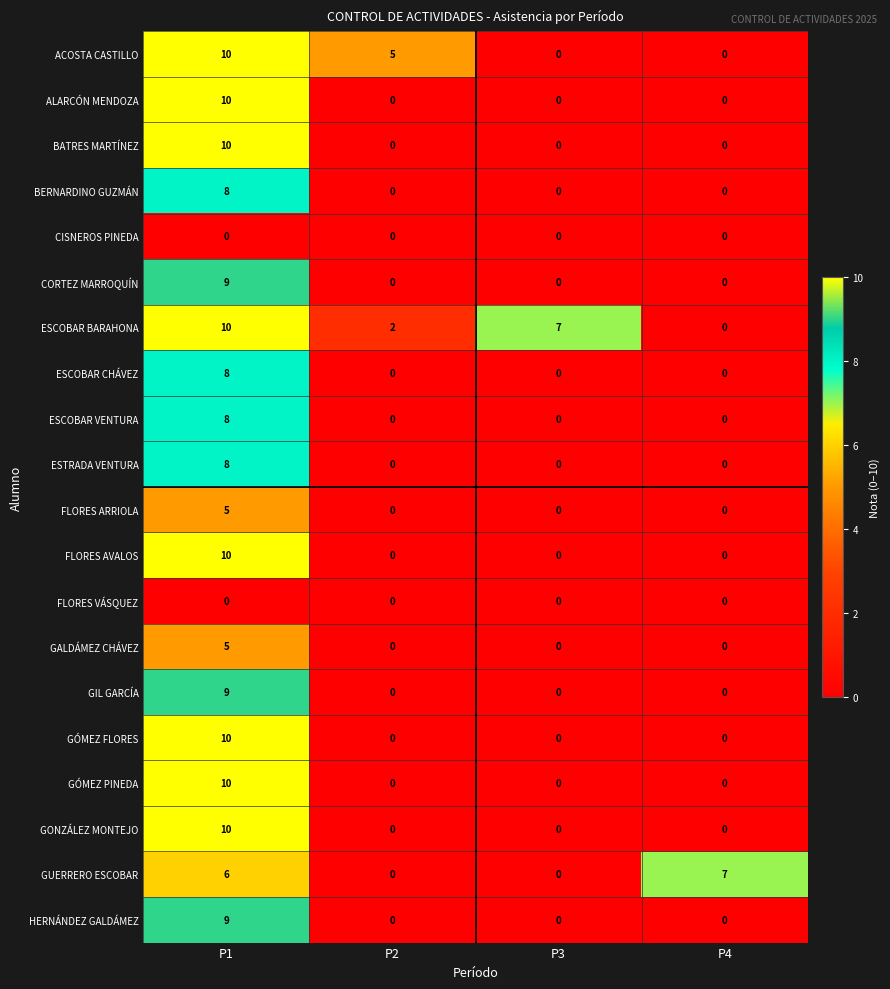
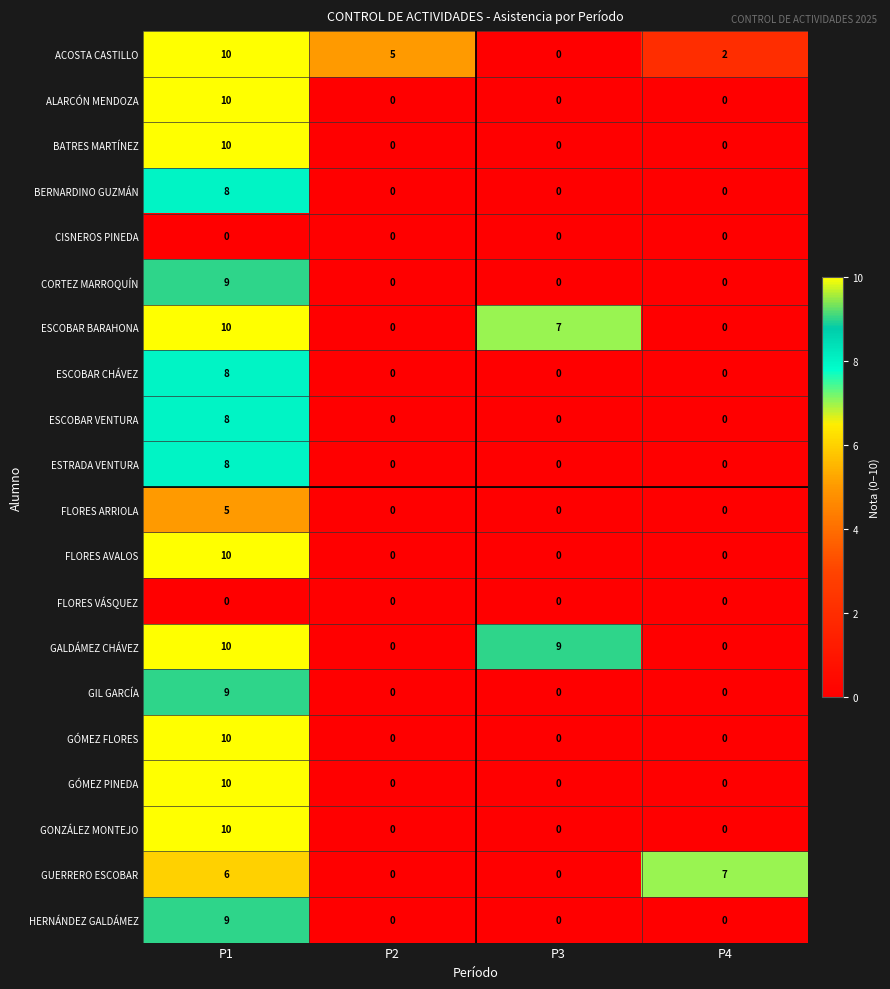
  {
    "ACOSTA CASTILLO": {
      "P1": 10,
      "P2": 5,
      "P3": 0,
-     "P4": 0
+     "P4": 2
    },
    "ALARCÓN MENDOZA": {
      "P1": 10,
      "P2": 0,
      "P3": 0,
      "P4": 0
    },
    "BATRES MARTÍNEZ": {
      "P1": 10,
      "P2": 0,
      "P3": 0,
      "P4": 0
    },
    "BERNARDINO GUZMÁN": {
      "P1": 8,
      "P2": 0,
      "P3": 0,
      "P4": 0
    },
    "CISNEROS PINEDA": {
      "P1": 0,
      "P2": 0,
      "P3": 0,
      "P4": 0
    },
    "CORTEZ MARROQUÍN": {
      "P1": 9,
      "P2": 0,
      "P3": 0,
      "P4": 0
    },
    "ESCOBAR BARAHONA": {
      "P1": 10,
-     "P2": 2,
+     "P2": 0,
      "P3": 7,
      "P4": 0
    },
    "ESCOBAR CHÁVEZ": {
      "P1": 8,
      "P2": 0,
      "P3": 0,
      "P4": 0
    },
    "ESCOBAR VENTURA": {
      "P1": 8,
      "P2": 0,
      "P3": 0,
      "P4": 0
    },
    "ESTRADA VENTURA": {
      "P1": 8,
      "P2": 0,
      "P3": 0,
      "P4": 0
    },
    "FLORES ARRIOLA": {
      "P1": 5,
      "P2": 0,
      "P3": 0,
      "P4": 0
    },
    "FLORES AVALOS": {
      "P1": 10,
      "P2": 0,
      "P3": 0,
      "P4": 0
    },
    "FLORES VÁSQUEZ": {
      "P1": 0,
      "P2": 0,
      "P3": 0,
      "P4": 0
    },
    "GALDÁMEZ CHÁVEZ": {
-     "P1": 5,
+     "P1": 10,
      "P2": 0,
-     "P3": 0,
+     "P3": 9,
      "P4": 0
    },
    "GIL GARCÍA": {
      "P1": 9,
      "P2": 0,
      "P3": 0,
      "P4": 0
    },
    "GÓMEZ FLORES": {
      "P1": 10,
      "P2": 0,
      "P3": 0,
      "P4": 0
    },
    "GÓMEZ PINEDA": {
      "P1": 10,
      "P2": 0,
      "P3": 0,
      "P4": 0
    },
    "GONZÁLEZ MONTEJO": {
      "P1": 10,
      "P2": 0,
      "P3": 0,
      "P4": 0
    },
    "GUERRERO ESCOBAR": {
      "P1": 6,
      "P2": 0,
      "P3": 0,
      "P4": 7
    },
    "HERNÁNDEZ GALDÁMEZ": {
      "P1": 9,
      "P2": 0,
      "P3": 0,
      "P4": 0
    }
  }
